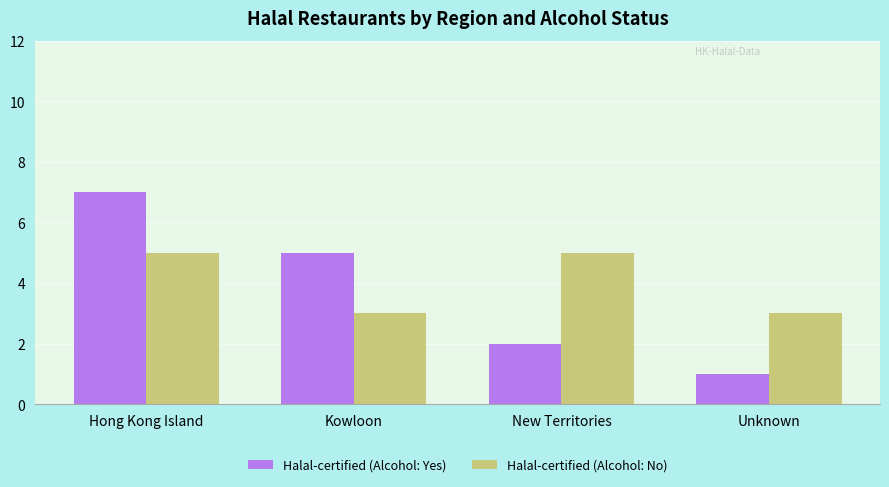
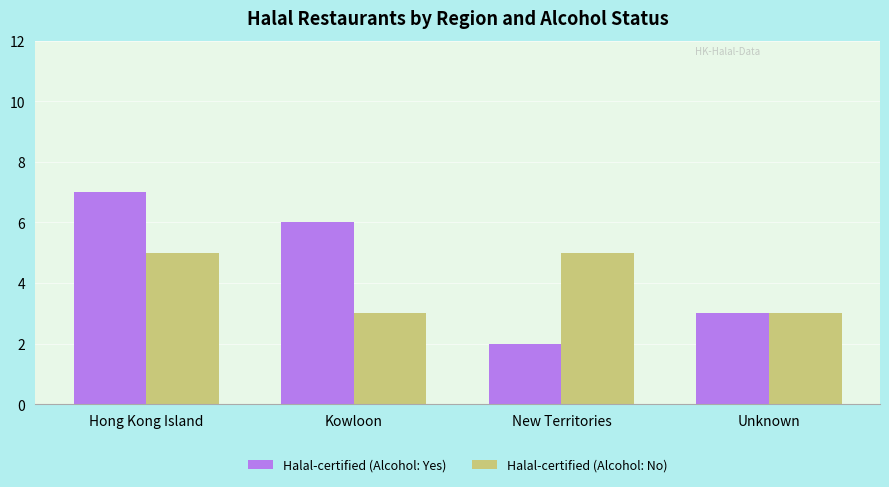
  {
    "Halal-certified (Alcohol: Yes)": {
      "Hong Kong Island": 7,
-     "Kowloon": 5,
+     "Kowloon": 6,
      "New Territories": 2,
-     "Unknown": 1
+     "Unknown": 3
    },
    "Halal-certified (Alcohol: No)": {
      "Hong Kong Island": 5,
      "Kowloon": 3,
      "New Territories": 5,
      "Unknown": 3
    }
  }
